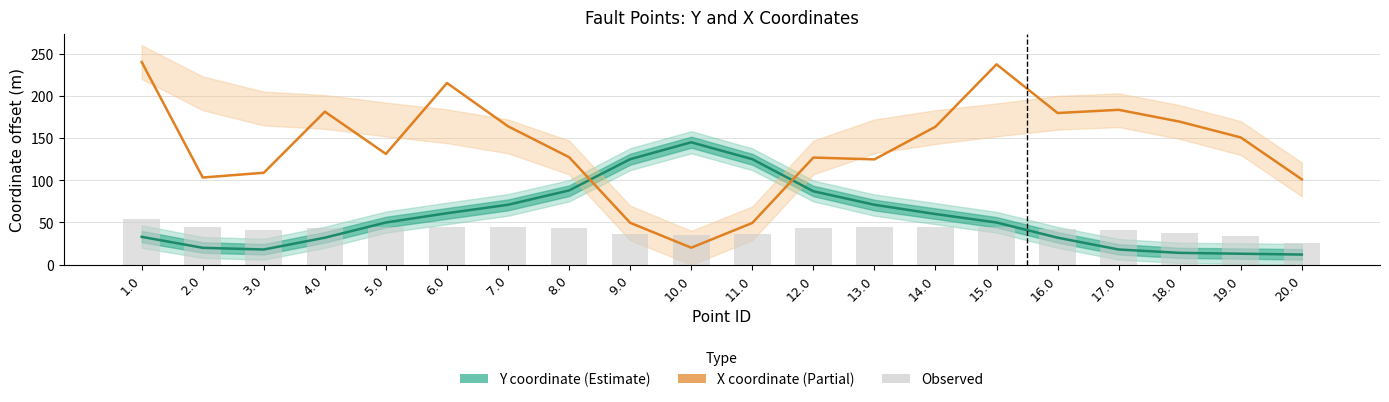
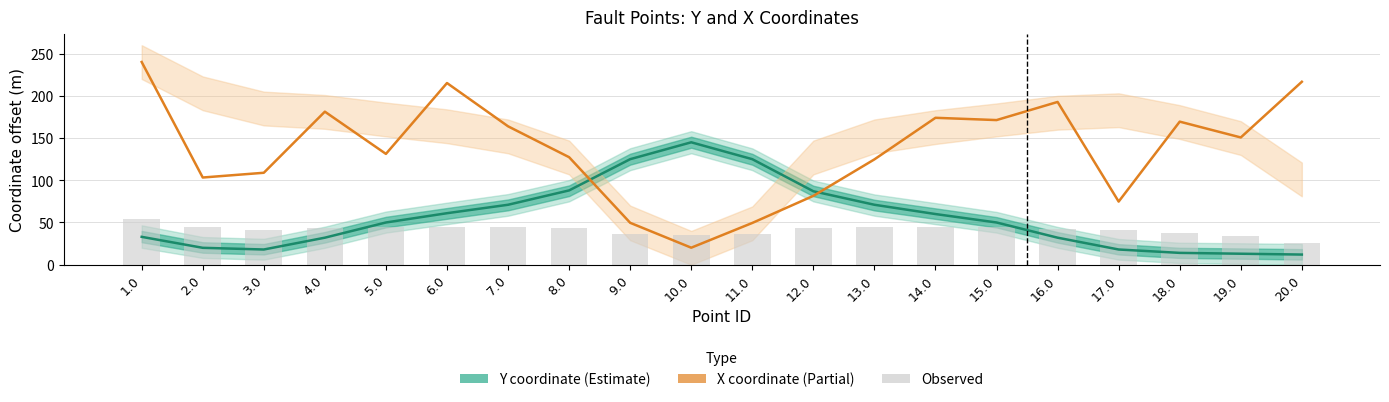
  {
    "X coordinate (Partial)": {
      "1.0": 240,
      "2.0": 100,
      "3.0": 110,
      "4.0": 180,
      "5.0": 130,
      "6.0": 220,
      "7.0": 160,
      "8.0": 130,
      "9.0": 50,
      "10.0": 20,
      "11.0": 50,
-     "12.0": 130,
+     "12.0": 80,
      "13.0": 120,
-     "14.0": 160,
-     "15.0": 240,
-     "16.0": 180,
-     "17.0": 180,
+     "14.0": 170,
+     "15.0": 170,
+     "16.0": 190,
+     "17.0": 70,
      "18.0": 170,
      "19.0": 150,
-     "20.0": 100
+     "20.0": 220
    }
  }
